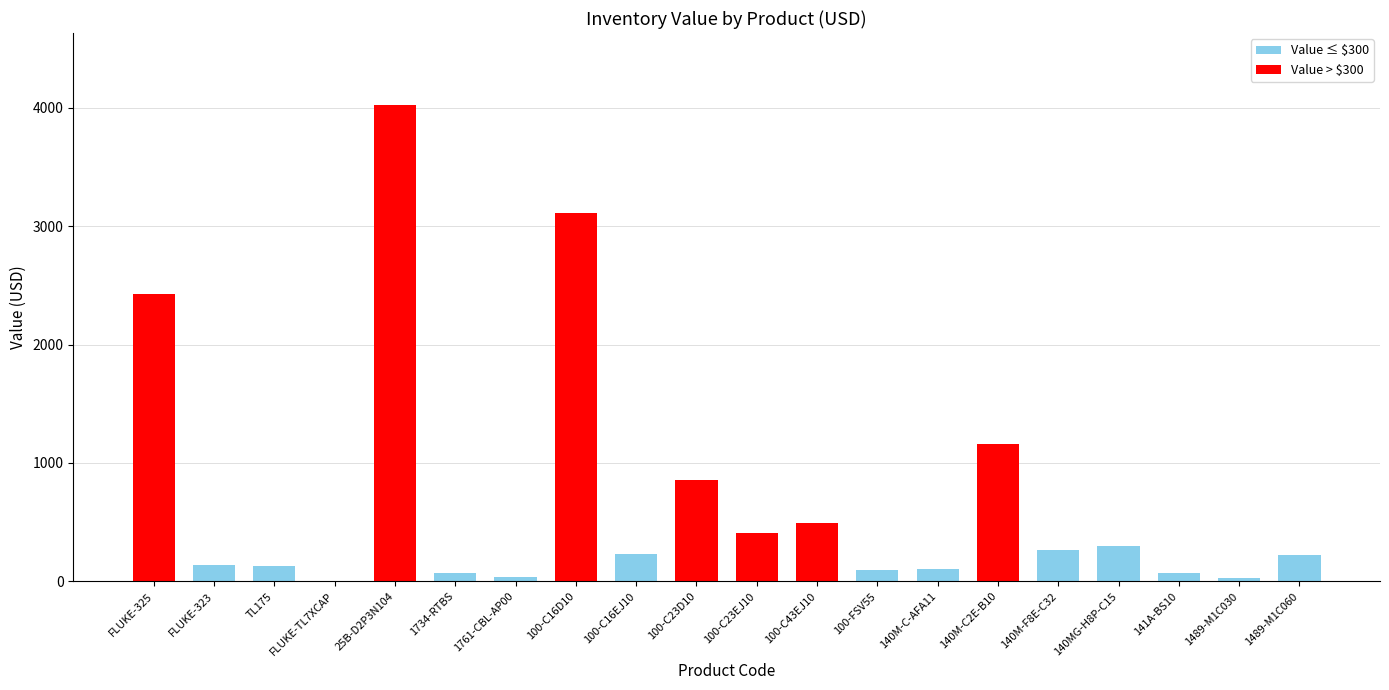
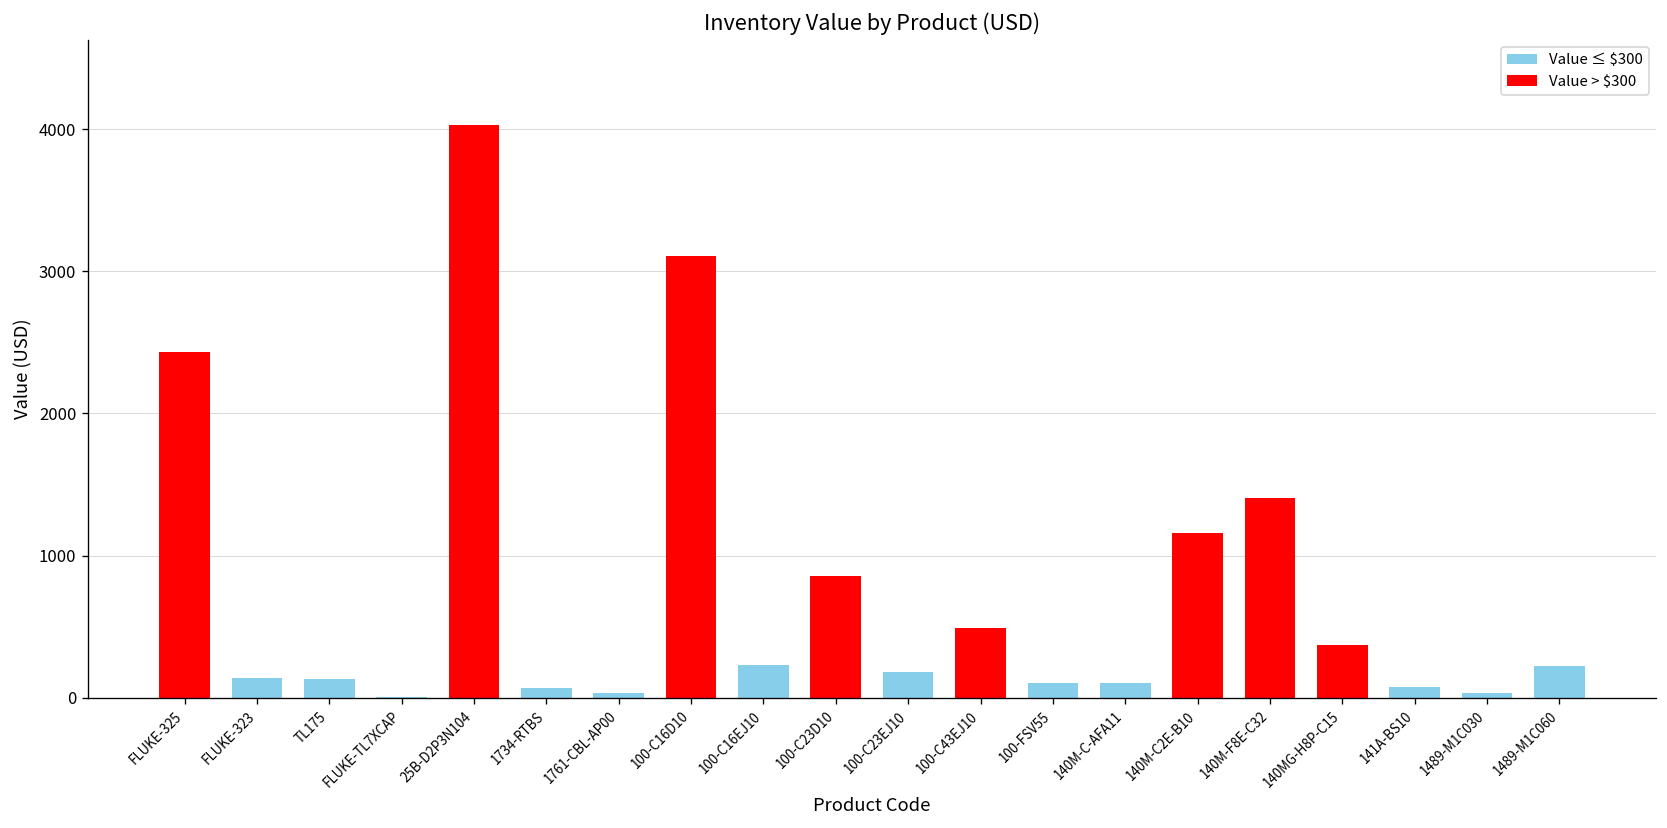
  {
    "FLUKE-325": 2430,
    "FLUKE-323": 140,
    "TL175": 130,
    "25B-D2P3N104": 4030,
    "1734-RTBS": 70,
    "1761-CBL-AP00": 30,
    "100-C16D10": 3110,
    "100-C16EJ10": 230,
    "100-C23D10": 860,
-   "100-C23EJ10": 400,
+   "100-C23EJ10": 180,
    "100-C43EJ10": 490,
    "100-FSV55": 100,
    "140M-C-AFA11": 100,
    "140M-C2E-B10": 1160,
-   "140M-F8E-C32": 260,
-   "140MG-H8P-C15": 300,
+   "140M-F8E-C32": 1400,
+   "140MG-H8P-C15": 370,
    "141A-BS10": 80,
    "1489-M1C030": 30,
    "1489-M1C060": 230
  }
